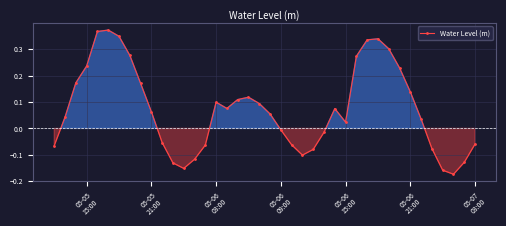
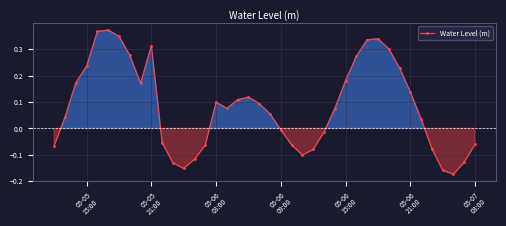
  {
    "05-05 15:00": 0.24,
-   "05-05 21:00": 0.06,
+   "05-05 21:00": 0.31,
    "05-06 03:00": 0.10,
    "05-06 09:00": -0.01,
-   "05-06 15:00": 0.02,
+   "05-06 15:00": 0.18,
    "05-06 21:00": 0.14,
    "05-07 03:00": -0.06
  }
